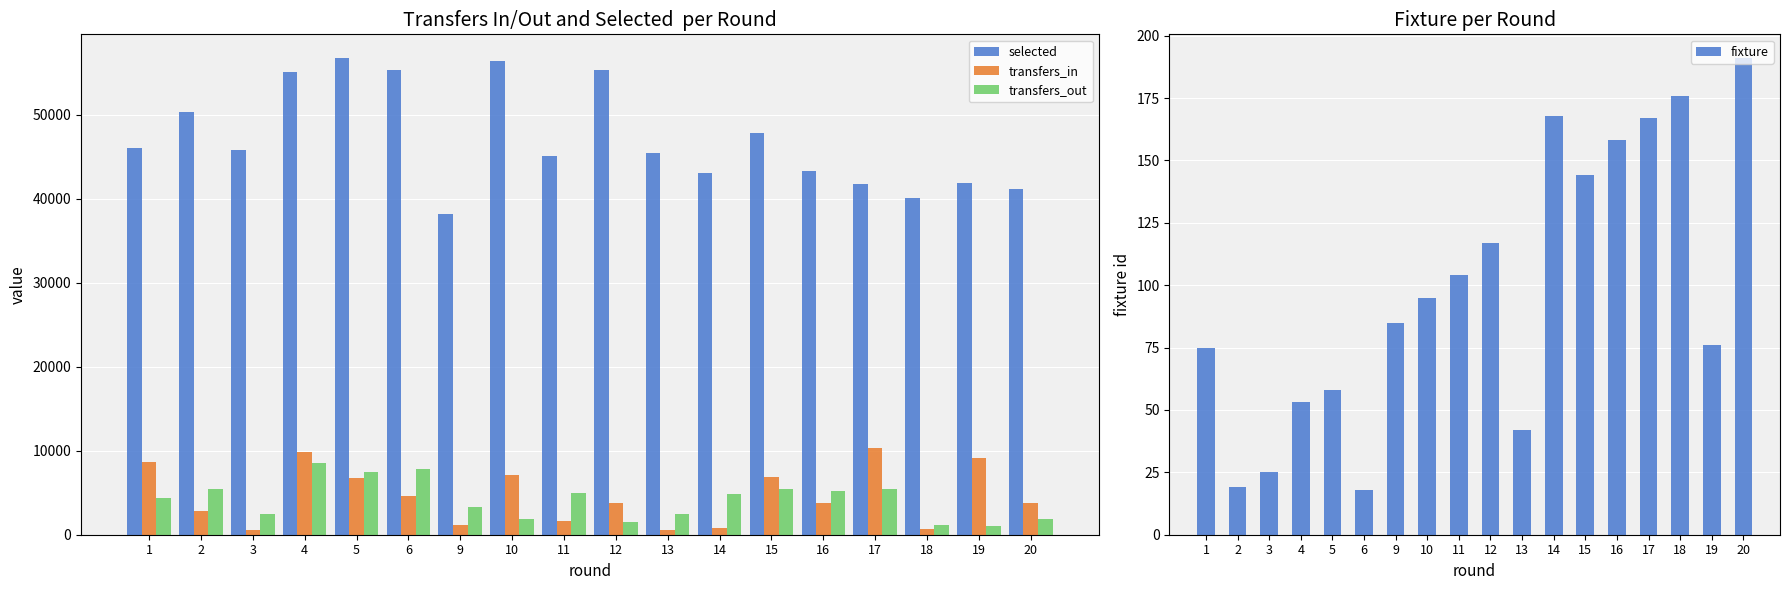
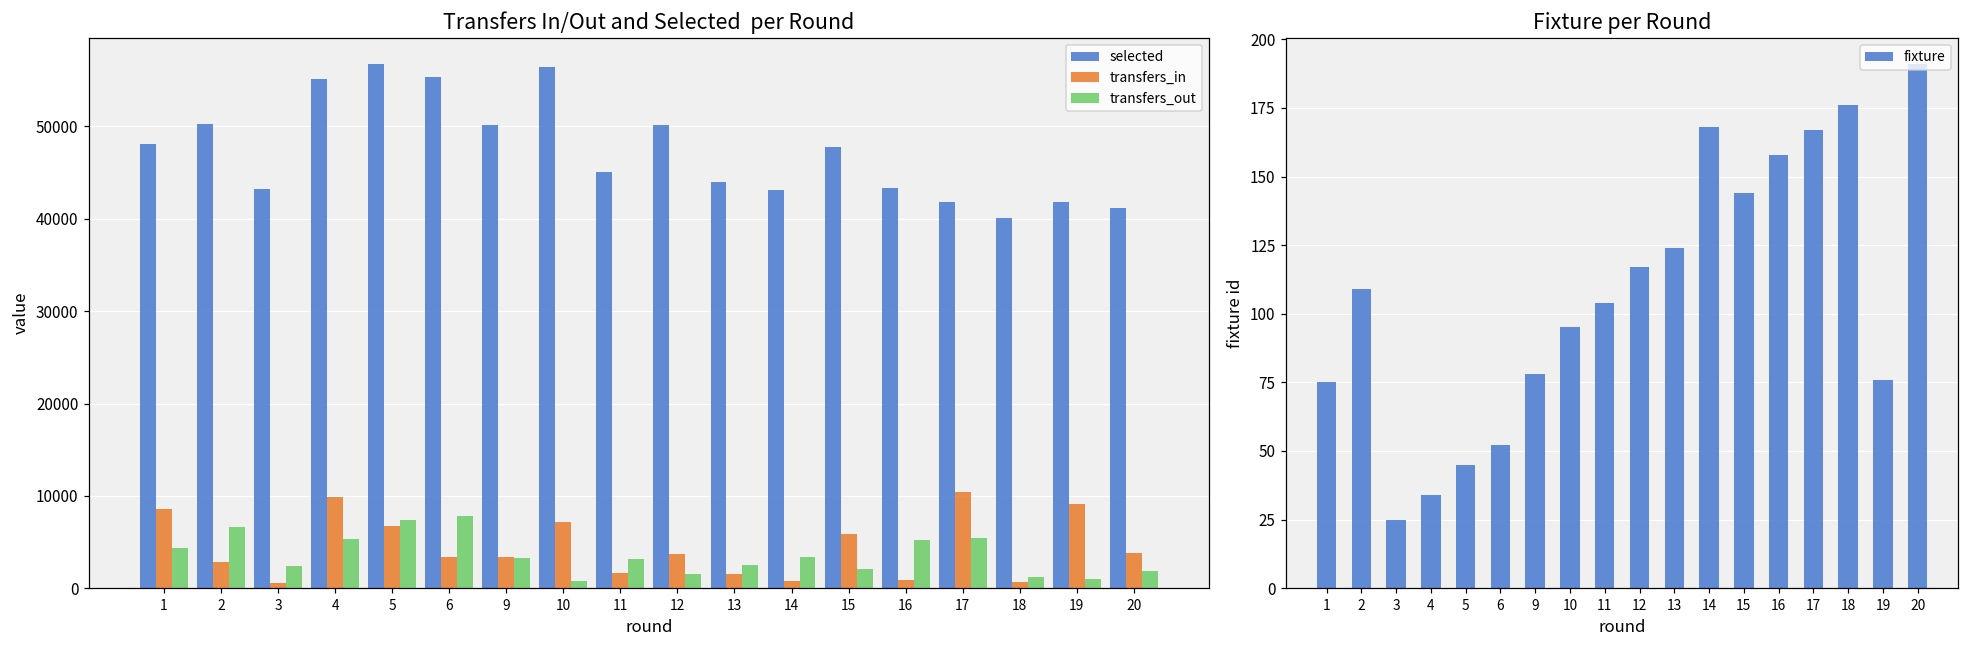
  {
    "Transfers In/Out and Selected per Round": {
      "selected": {
-       "1": 46000,
+       "1": 48000,
        "2": 50000,
-       "3": 46000,
+       "3": 43000,
        "4": 55000,
        "5": 57000,
        "6": 55000,
-       "9": 38000,
+       "9": 50000,
        "10": 56000,
        "11": 45000,
-       "12": 55000,
-       "13": 45000,
+       "12": 50000,
+       "13": 44000,
        "14": 43000,
        "15": 48000,
        "16": 43000,
        "17": 42000,
        "18": 40000,
        "19": 42000,
        "20": 41000
      },
      "transfers_in": {
        "1": 9000,
        "2": 3000,
        "3": 1000,
        "4": 10000,
        "5": 7000,
-       "6": 5000,
-       "9": 1000,
+       "6": 3000,
+       "9": 3000,
        "10": 7000,
        "11": 2000,
        "12": 4000,
-       "13": 1000,
+       "13": 2000,
        "14": 1000,
-       "15": 7000,
-       "16": 4000,
+       "15": 6000,
+       "16": 1000,
        "17": 10000,
        "18": 1000,
        "19": 9000,
        "20": 4000
      },
      "transfers_out": {
        "1": 4000,
-       "2": 5000,
+       "2": 7000,
        "3": 2000,
-       "4": 9000,
+       "4": 5000,
        "5": 7000,
        "6": 8000,
        "9": 3000,
-       "10": 2000,
-       "11": 5000,
+       "10": 1000,
+       "11": 3000,
        "12": 1000,
        "13": 3000,
-       "14": 5000,
-       "15": 5000,
+       "14": 3000,
+       "15": 2000,
        "16": 5000,
        "17": 5000,
        "18": 1000,
        "19": 1000,
        "20": 2000
      }
    },
    "Fixture per Round": {
      "1": 75,
-     "2": 19,
+     "2": 109,
      "3": 25,
-     "4": 53,
-     "5": 58,
-     "6": 18,
-     "9": 85,
+     "4": 34,
+     "5": 45,
+     "6": 52,
+     "9": 78,
      "10": 95,
      "11": 104,
      "12": 117,
-     "13": 42,
+     "13": 124,
      "14": 168,
      "15": 144,
      "16": 158,
      "17": 167,
      "18": 176,
      "19": 76
    }
  }
